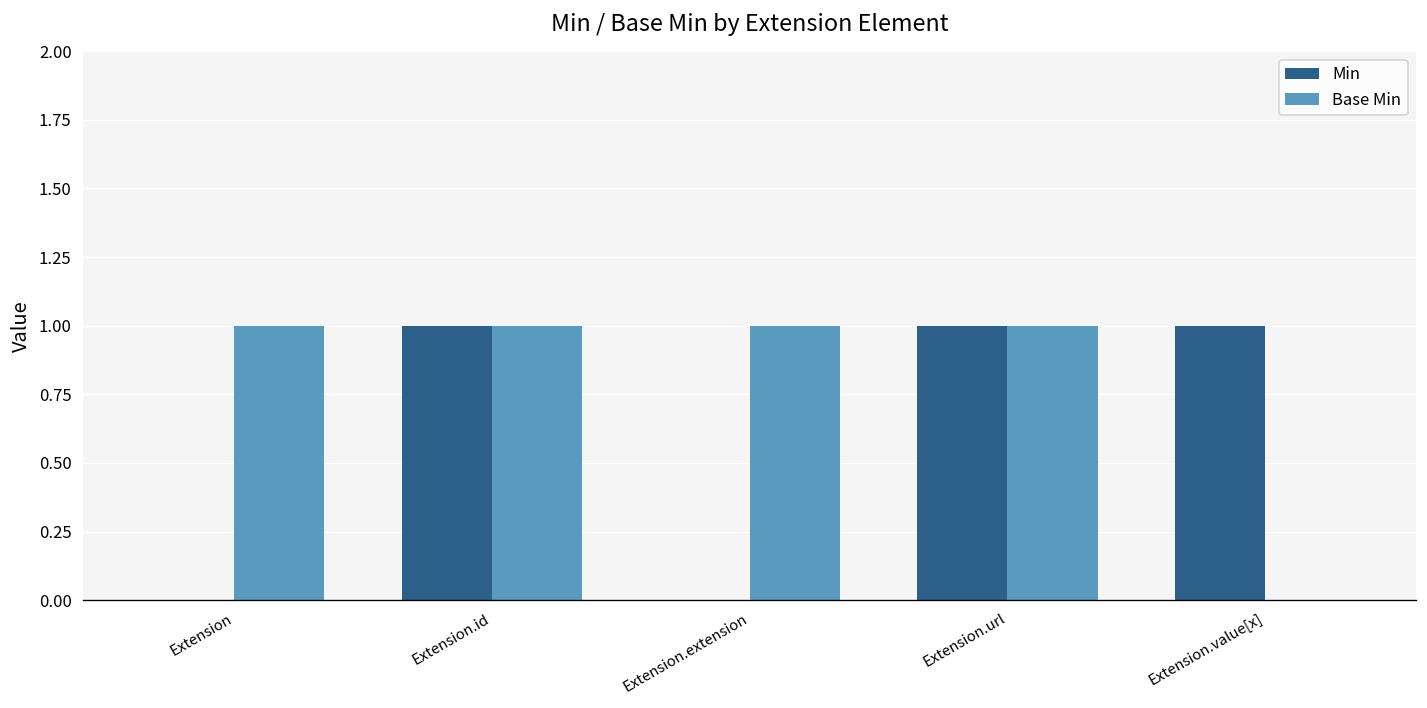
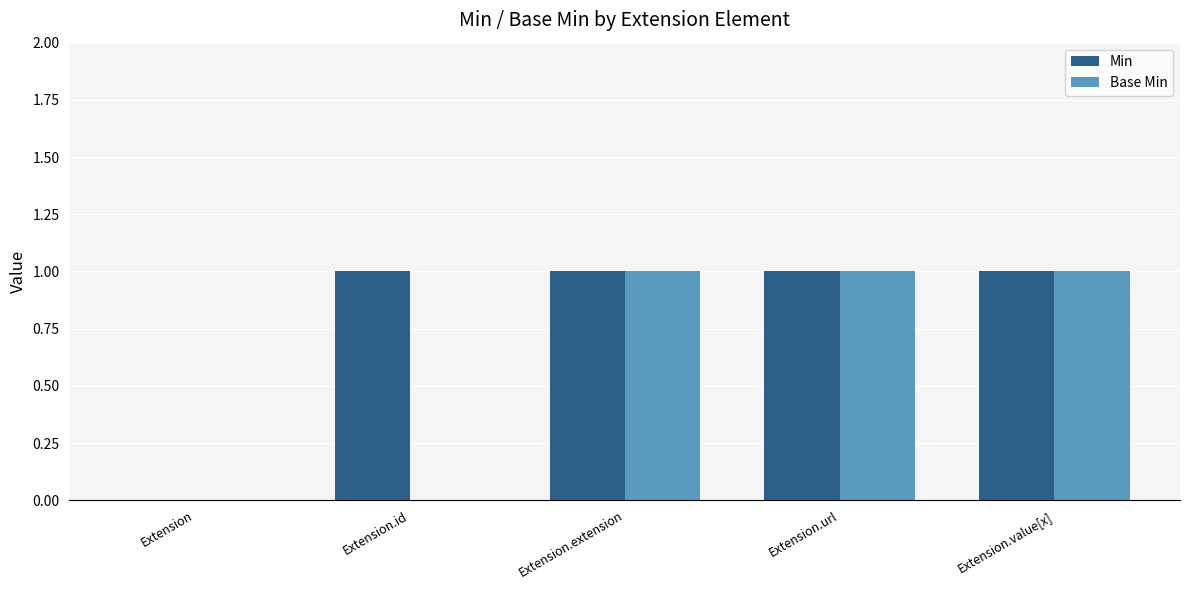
  {
    "Min": {
      "Extension": 0,
      "Extension.id": 1,
-     "Extension.extension": 0,
+     "Extension.extension": 1,
      "Extension.url": 1,
      "Extension.value[x]": 1
    },
    "Base Min": {
-     "Extension": 1,
-     "Extension.id": 1,
+     "Extension": 0,
+     "Extension.id": 0,
      "Extension.extension": 1,
      "Extension.url": 1,
-     "Extension.value[x]": 0
+     "Extension.value[x]": 1
    }
  }
